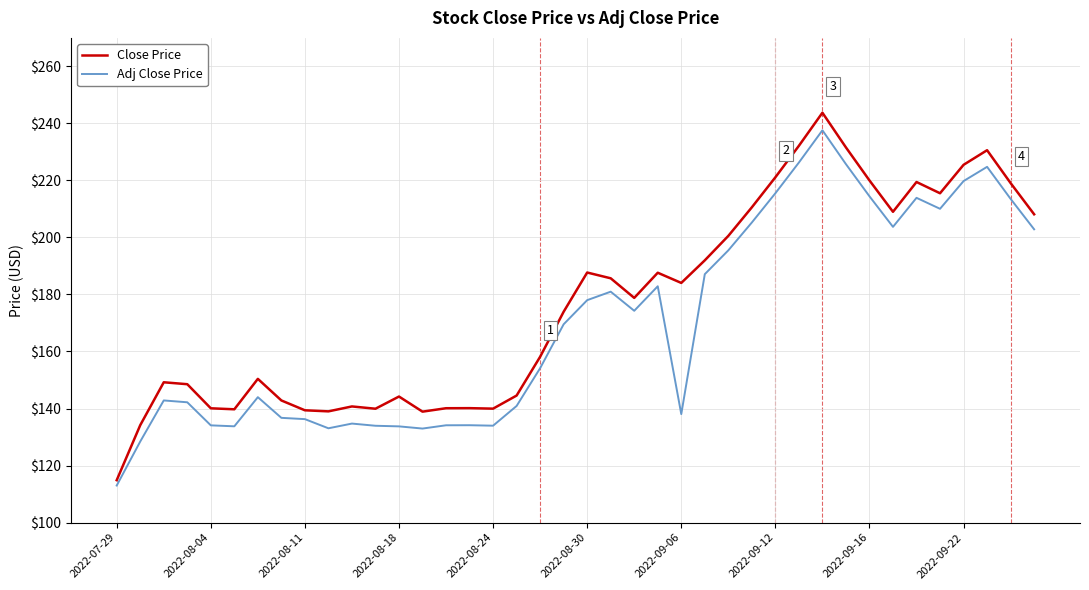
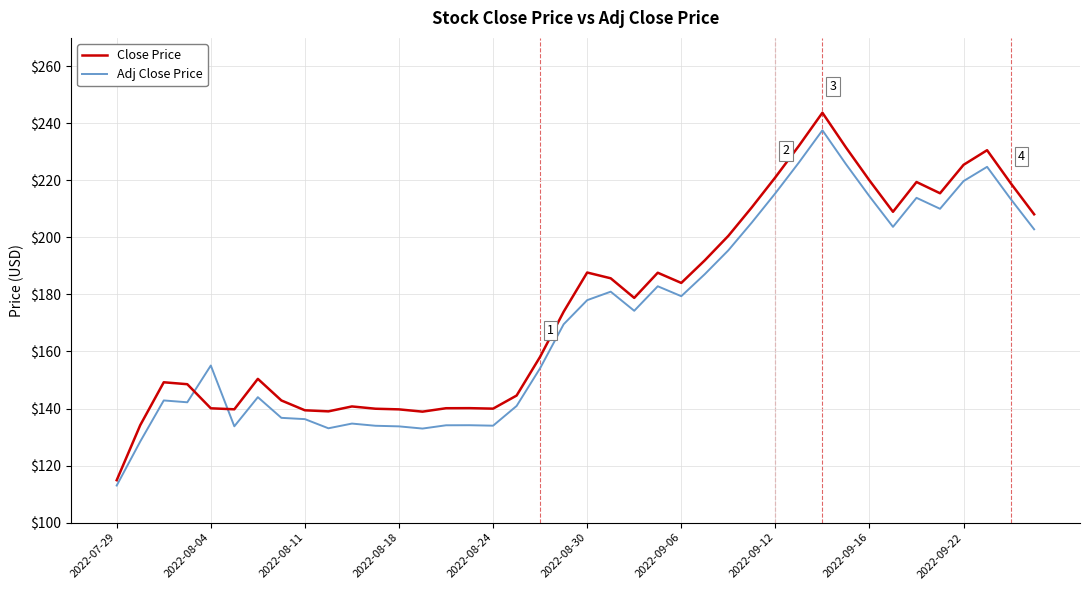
  {
    "Close Price": {
      "2022-07-29": "$115",
      "2022-08-04": "$140",
      "2022-08-11": "$139",
-     "2022-08-18": "$144",
+     "2022-08-18": "$140",
      "2022-08-24": "$140",
      "2022-08-30": "$188",
      "2022-09-06": "$184",
      "2022-09-12": "$221",
      "2022-09-16": "$220",
      "2022-09-22": "$225"
    },
    "Adj Close Price": {
      "2022-07-29": "$113",
-     "2022-08-04": "$134",
+     "2022-08-04": "$155",
      "2022-08-11": "$136",
      "2022-08-18": "$134",
      "2022-08-24": "$134",
      "2022-08-30": "$178",
-     "2022-09-06": "$138",
+     "2022-09-06": "$179",
      "2022-09-12": "$216",
      "2022-09-16": "$214",
      "2022-09-22": "$220"
    }
  }
